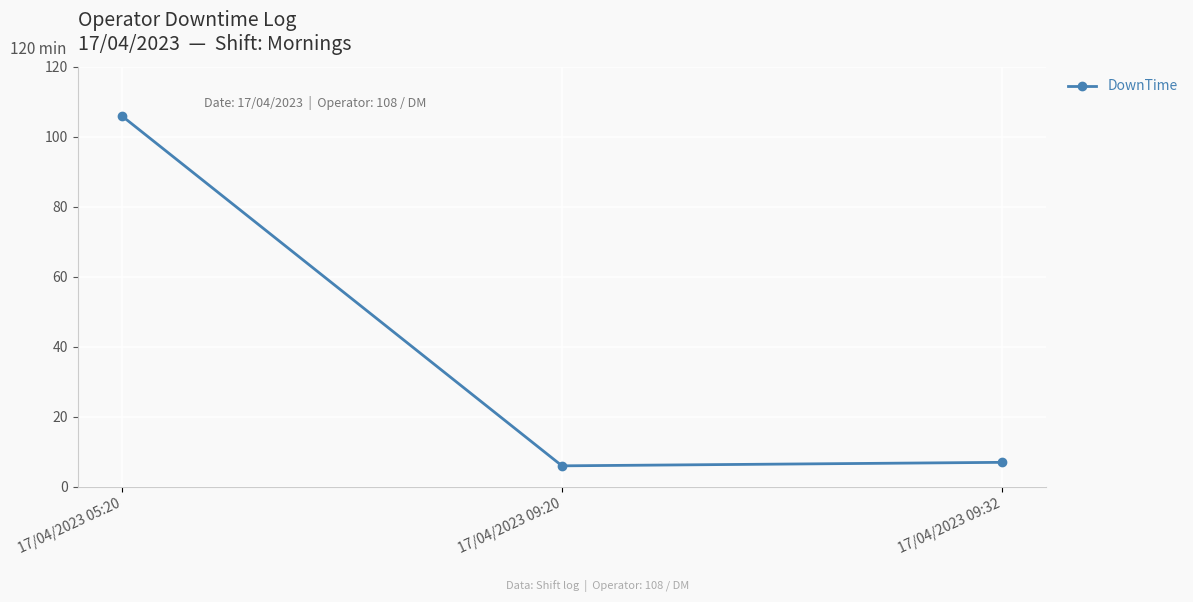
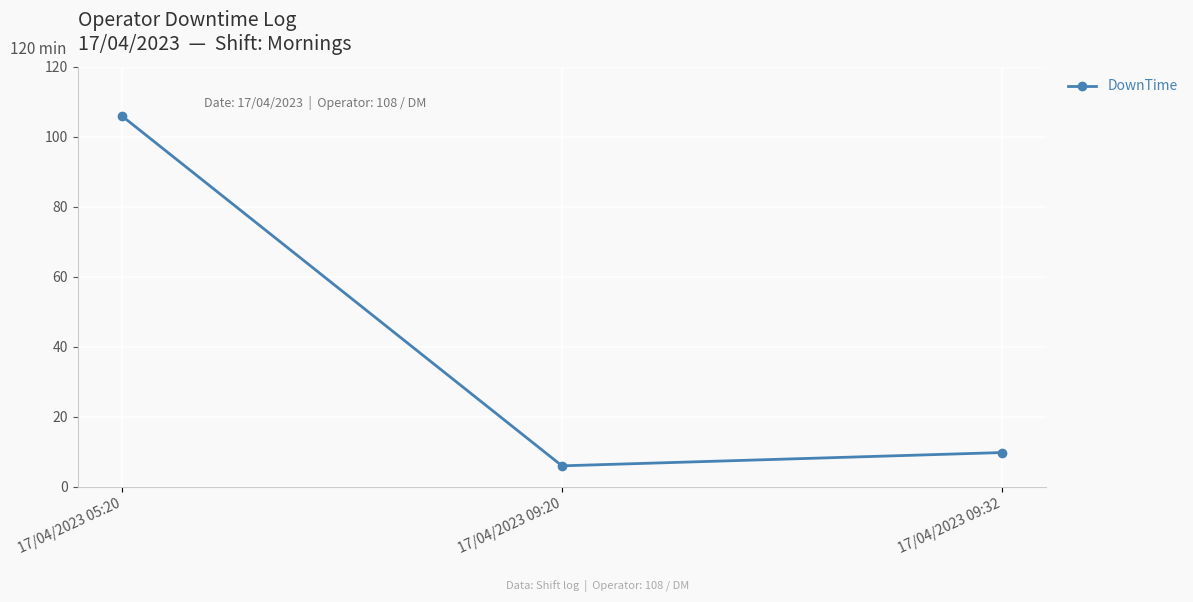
  {
    "17/04/2023 05:20": 106,
    "17/04/2023 09:20": 6,
-   "17/04/2023 09:32": 7
+   "17/04/2023 09:32": 10
  }
